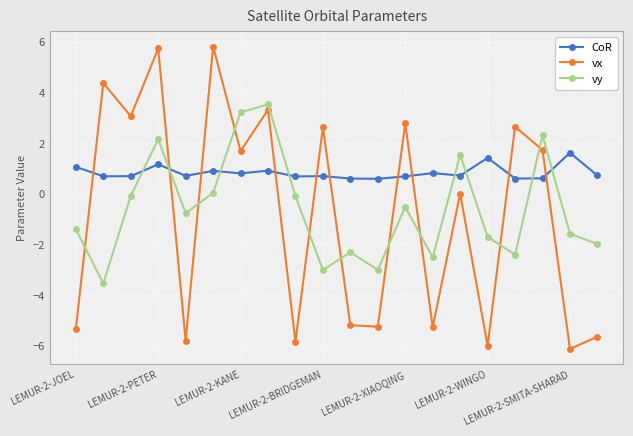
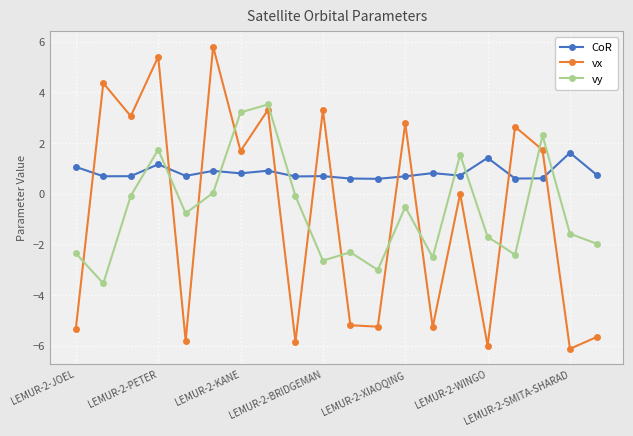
  {
    "CoR": {
      "LEMUR-2-JOEL": 1.1,
      "LEMUR-2-PETER": 1.2,
      "LEMUR-2-KANE": 0.8,
      "LEMUR-2-BRIDGEMAN": 0.7,
      "LEMUR-2-XIAOQING": 0.7,
      "LEMUR-2-WINGO": 1.4,
      "LEMUR-2-SMITA-SHARAD": 1.6
    },
    "vx": {
      "LEMUR-2-JOEL": -5.3,
-     "LEMUR-2-PETER": 5.7,
+     "LEMUR-2-PETER": 5.4,
      "LEMUR-2-KANE": 1.7,
-     "LEMUR-2-BRIDGEMAN": 2.6,
+     "LEMUR-2-BRIDGEMAN": 3.3,
      "LEMUR-2-XIAOQING": 2.8,
      "LEMUR-2-WINGO": -6.0,
      "LEMUR-2-SMITA-SHARAD": -6.1
    },
    "vy": {
-     "LEMUR-2-JOEL": -1.4,
-     "LEMUR-2-PETER": 2.2,
+     "LEMUR-2-JOEL": -2.4,
+     "LEMUR-2-PETER": 1.7,
      "LEMUR-2-KANE": 3.2,
-     "LEMUR-2-BRIDGEMAN": -3.0,
+     "LEMUR-2-BRIDGEMAN": -2.6,
      "LEMUR-2-XIAOQING": -0.5,
      "LEMUR-2-WINGO": -1.7,
      "LEMUR-2-SMITA-SHARAD": -1.6
    }
  }
